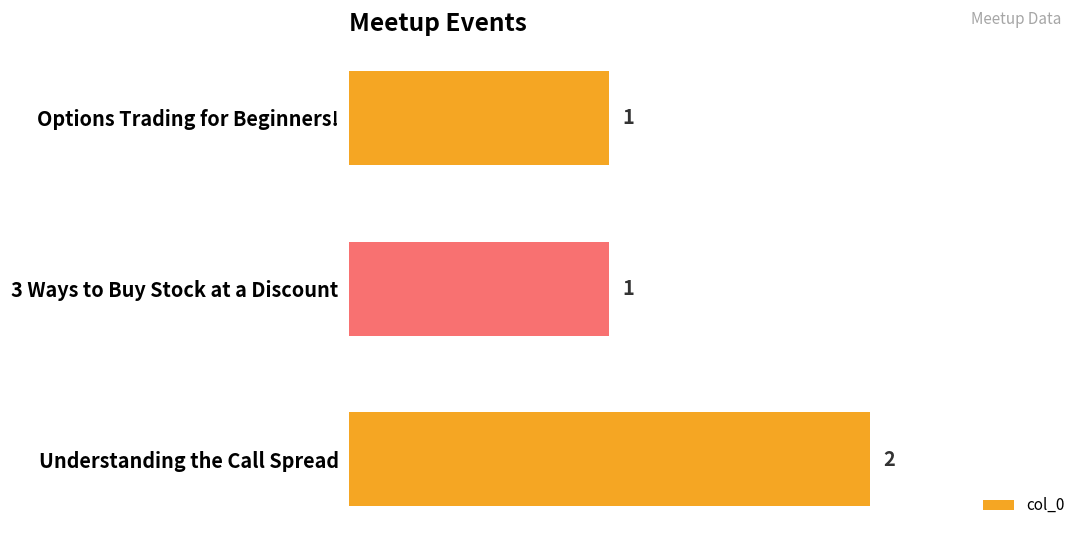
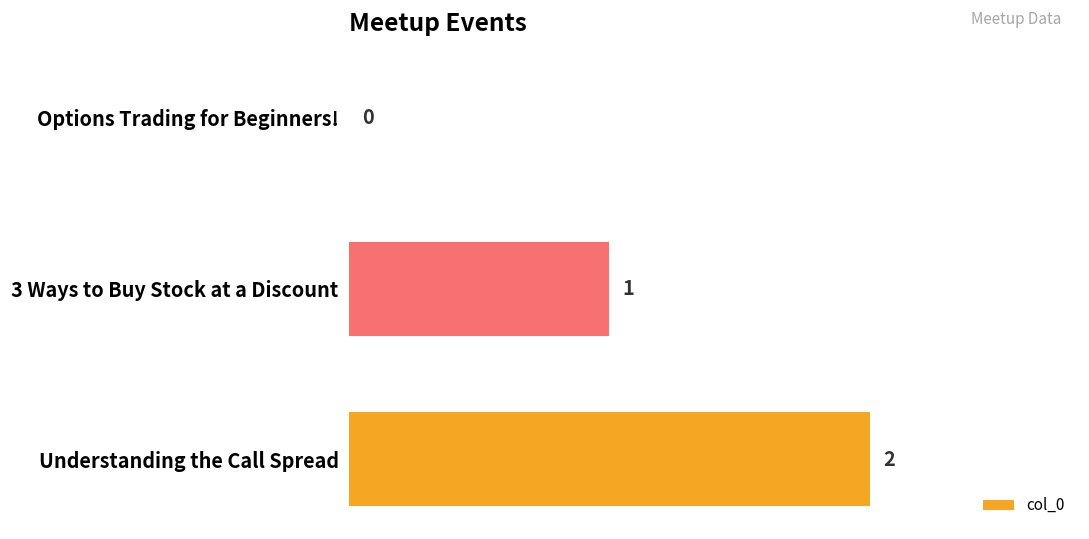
  {
-   "Options Trading for Beginners!": 1,
+   "Options Trading for Beginners!": 0,
    "3 Ways to Buy Stock at a Discount": 1,
    "Understanding the Call Spread": 2
  }
